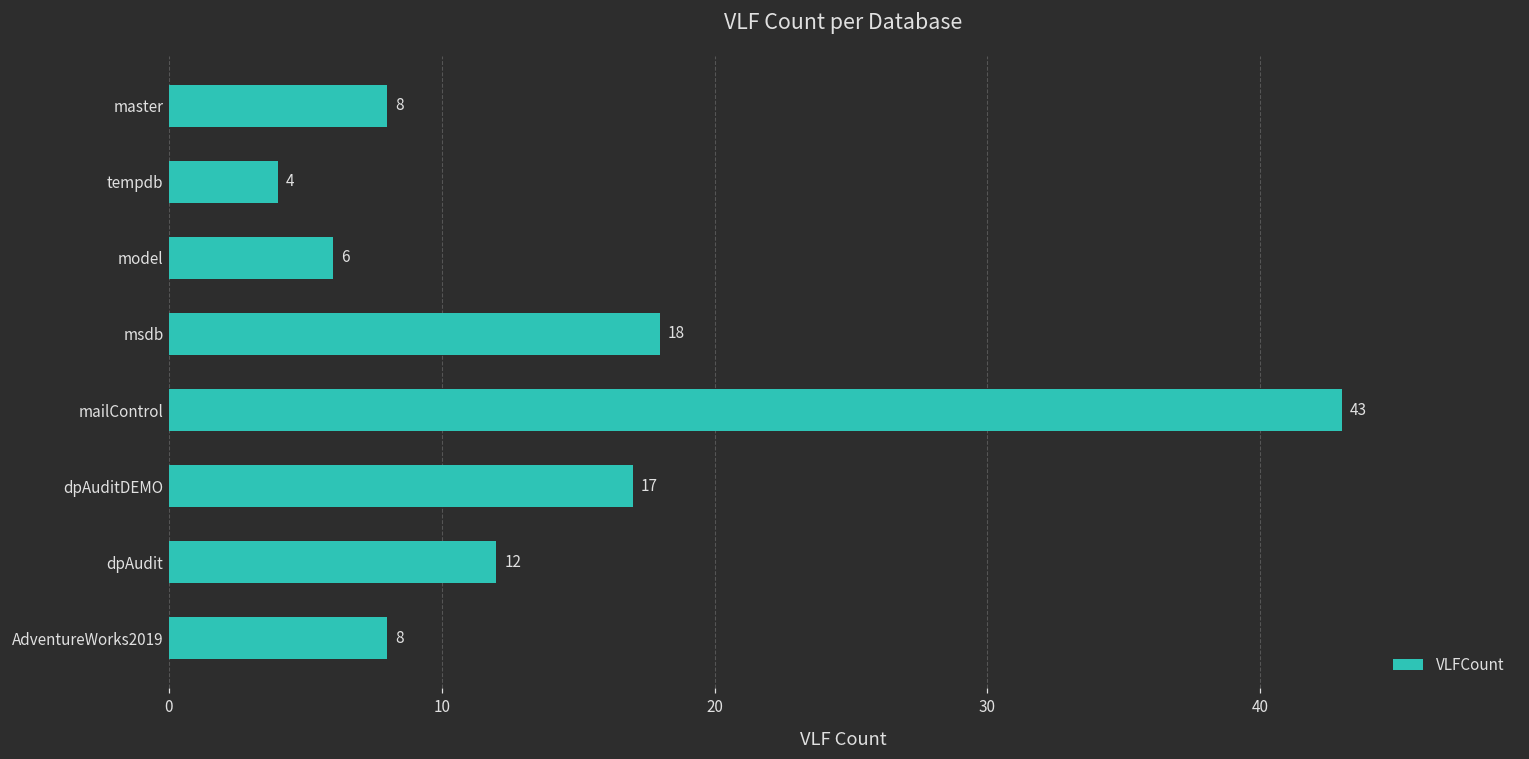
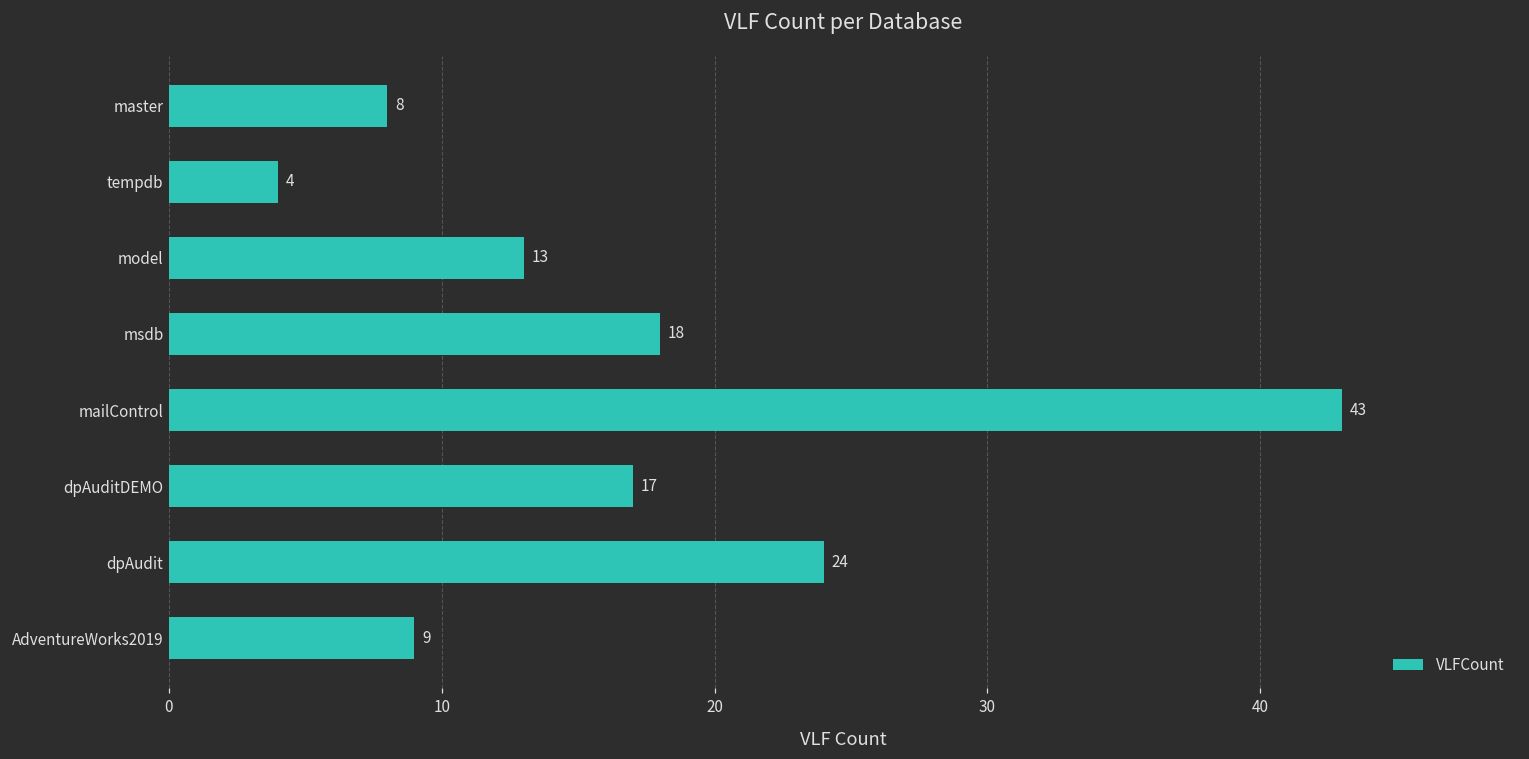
  {
    "master": 8,
    "tempdb": 4,
-   "model": 6,
+   "model": 13,
    "msdb": 18,
    "mailControl": 43,
    "dpAuditDEMO": 17,
-   "dpAudit": 12,
-   "AdventureWorks2019": 8
+   "dpAudit": 24,
+   "AdventureWorks2019": 9
  }
